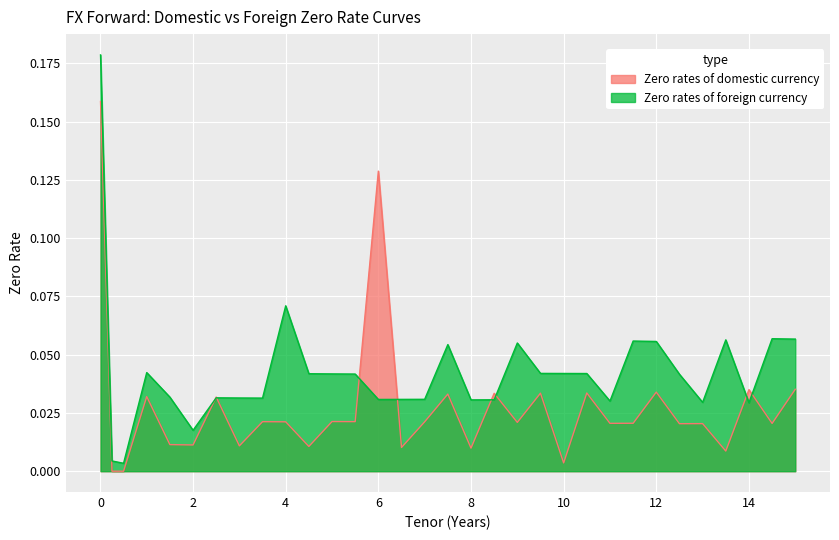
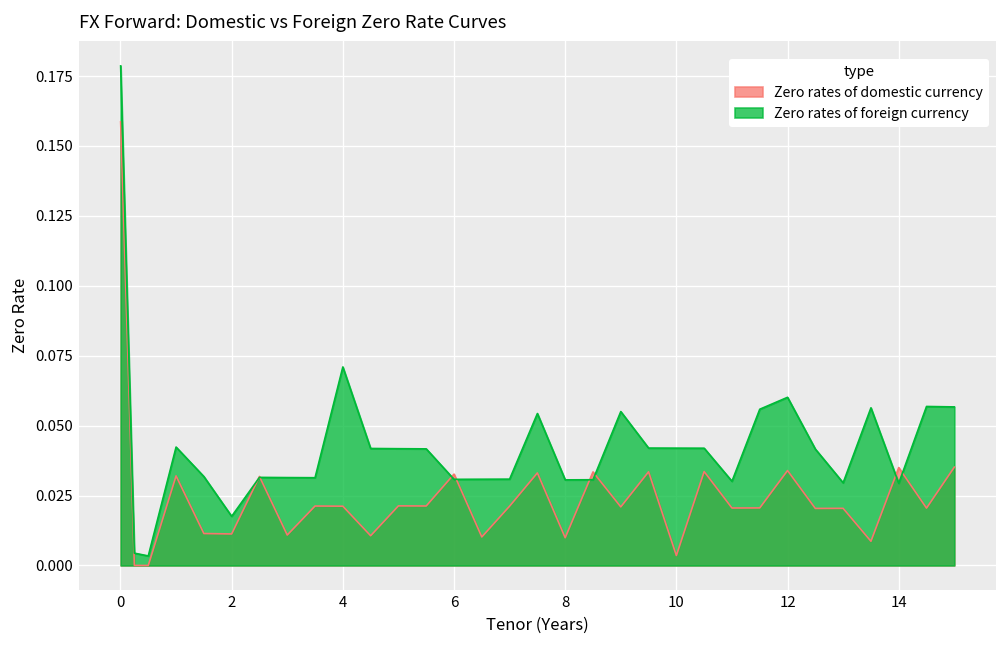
  {
    "Zero rates of domestic currency": {
      "0": 0.159,
      "2": 0.011,
      "4": 0.021,
-     "6": 0.129,
+     "6": 0.033,
      "8": 0.010,
      "10": 0.004,
      "12": 0.034,
      "14": 0.035
    },
    "Zero rates of foreign currency": {
      "0": 0.179,
      "2": 0.018,
      "4": 0.071,
      "6": 0.031,
      "8": 0.031,
      "10": 0.042,
-     "12": 0.056,
+     "12": 0.060,
      "14": 0.029
    }
  }
